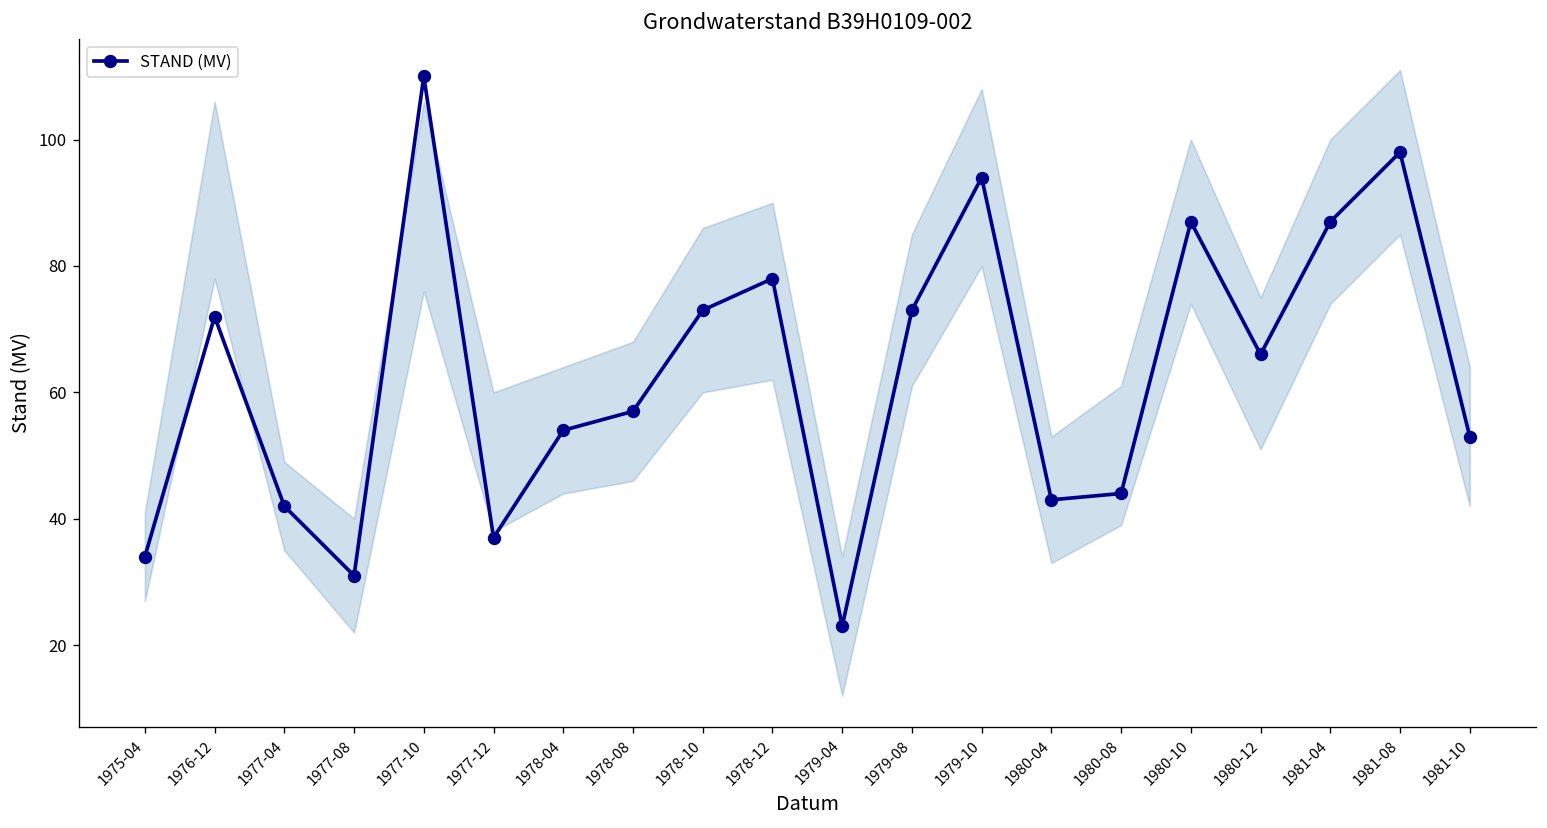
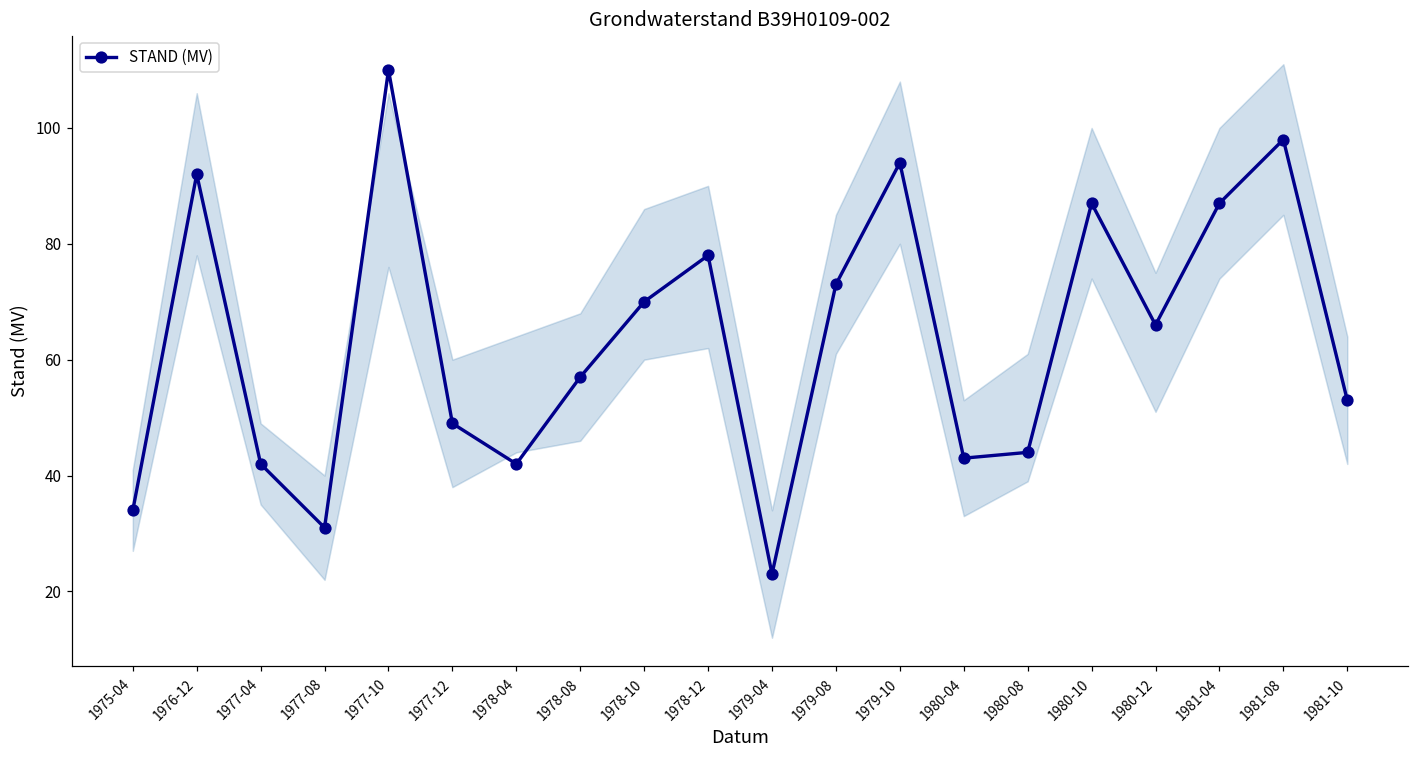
  {
    "STAND (MV)": {
      "1975-04": 34,
-     "1976-12": 72,
+     "1976-12": 92,
      "1977-04": 42,
      "1977-08": 31,
      "1977-10": 110,
-     "1977-12": 37,
-     "1978-04": 54,
+     "1977-12": 49,
+     "1978-04": 42,
      "1978-08": 57,
-     "1978-10": 73,
+     "1978-10": 70,
      "1978-12": 78,
      "1979-04": 23,
      "1979-08": 73,
      "1979-10": 94,
      "1980-04": 43,
      "1980-08": 44,
      "1980-10": 87,
      "1980-12": 66,
      "1981-04": 87,
      "1981-08": 98,
      "1981-10": 53
    }
  }
